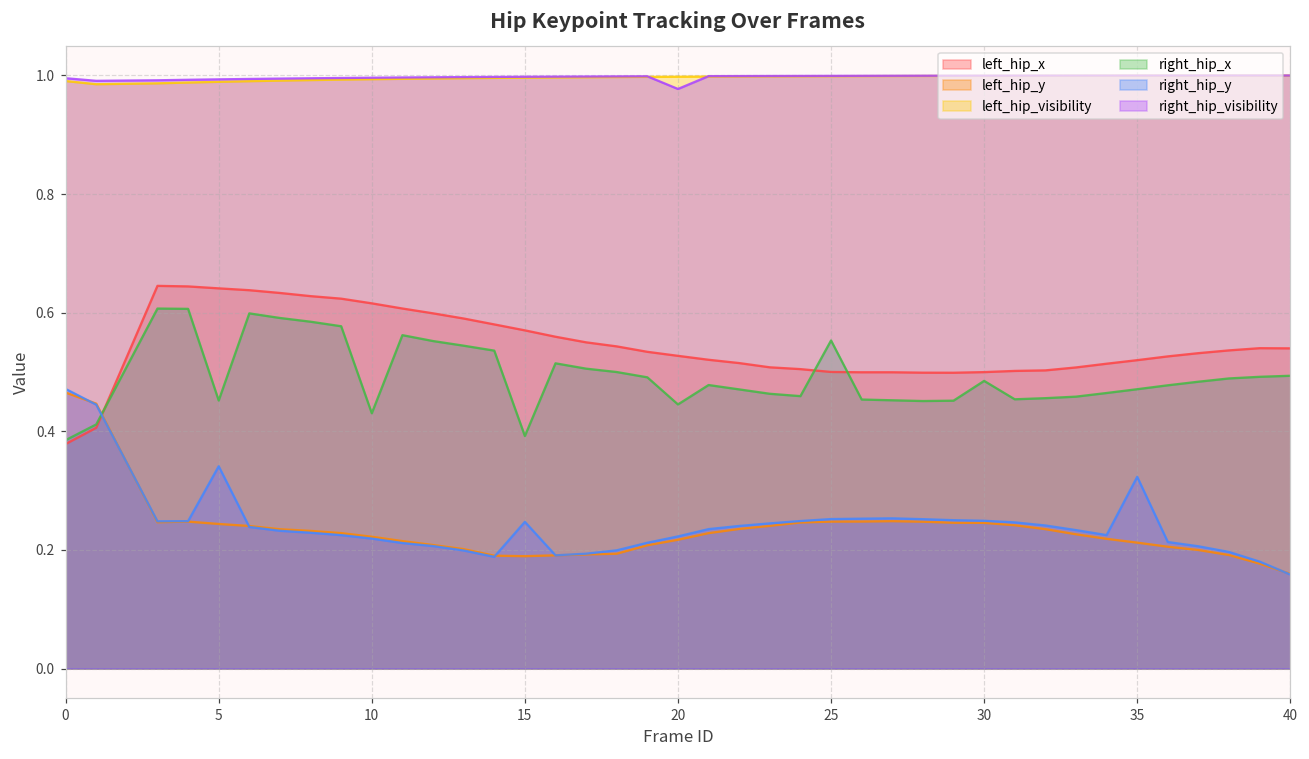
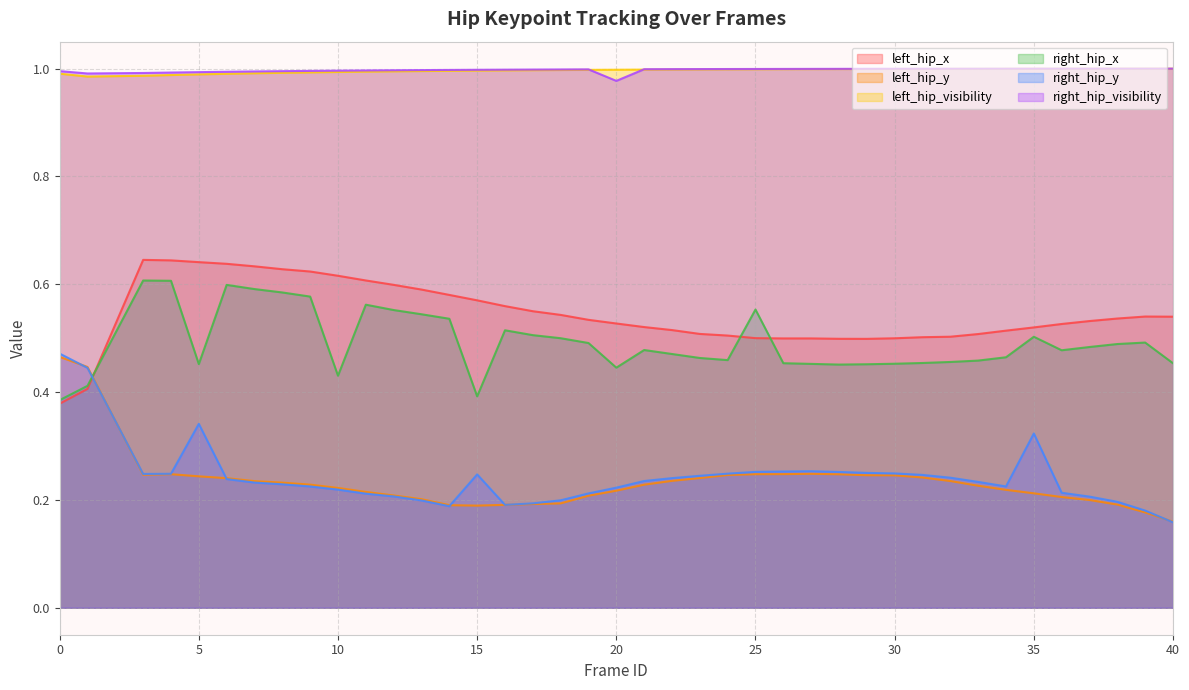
  {
    "right_hip_x": {
      "0": 0.39,
      "5": 0.45,
      "10": 0.43,
      "15": 0.39,
      "20": 0.45,
      "25": 0.55,
-     "30": 0.48,
-     "35": 0.47,
-     "40": 0.49
+     "30": 0.45,
+     "35": 0.50,
+     "40": 0.45
    },
    "right_hip_y": {
      "0": 0.47,
      "5": 0.34,
      "15": 0.25,
      "20": 0.22,
      "35": 0.32
    },
    "right_hip_visibility": {
      "0": 1.00,
      "20": 0.98
    }
  }
